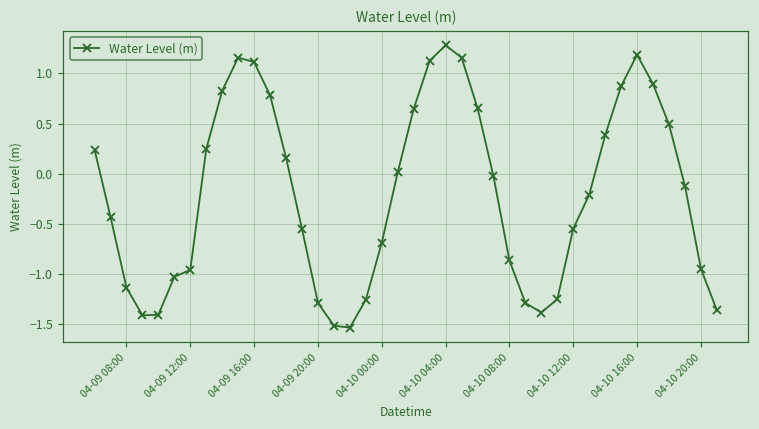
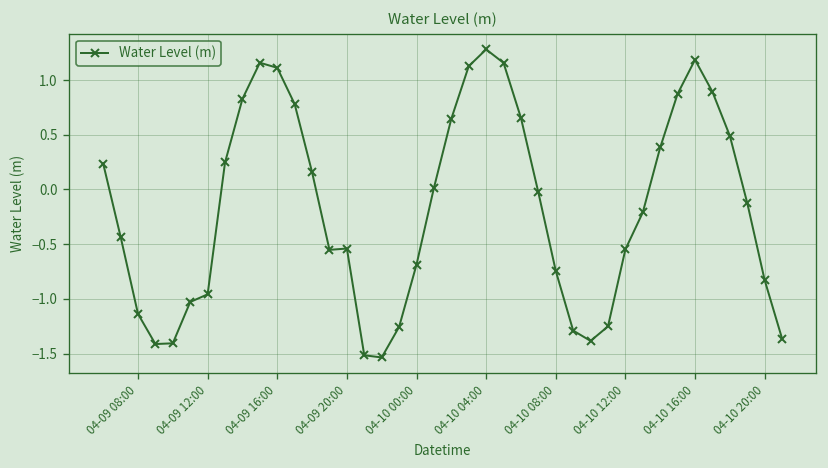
  {
    "04-09 08:00": -1.1,
    "04-09 12:00": -1.0,
    "04-09 16:00": 1.1,
-   "04-09 20:00": -1.3,
+   "04-09 20:00": -0.5,
    "04-10 00:00": -0.7,
    "04-10 04:00": 1.3,
-   "04-10 08:00": -0.9,
+   "04-10 08:00": -0.7,
    "04-10 12:00": -0.5,
    "04-10 16:00": 1.2,
-   "04-10 20:00": -0.9
+   "04-10 20:00": -0.8
  }
